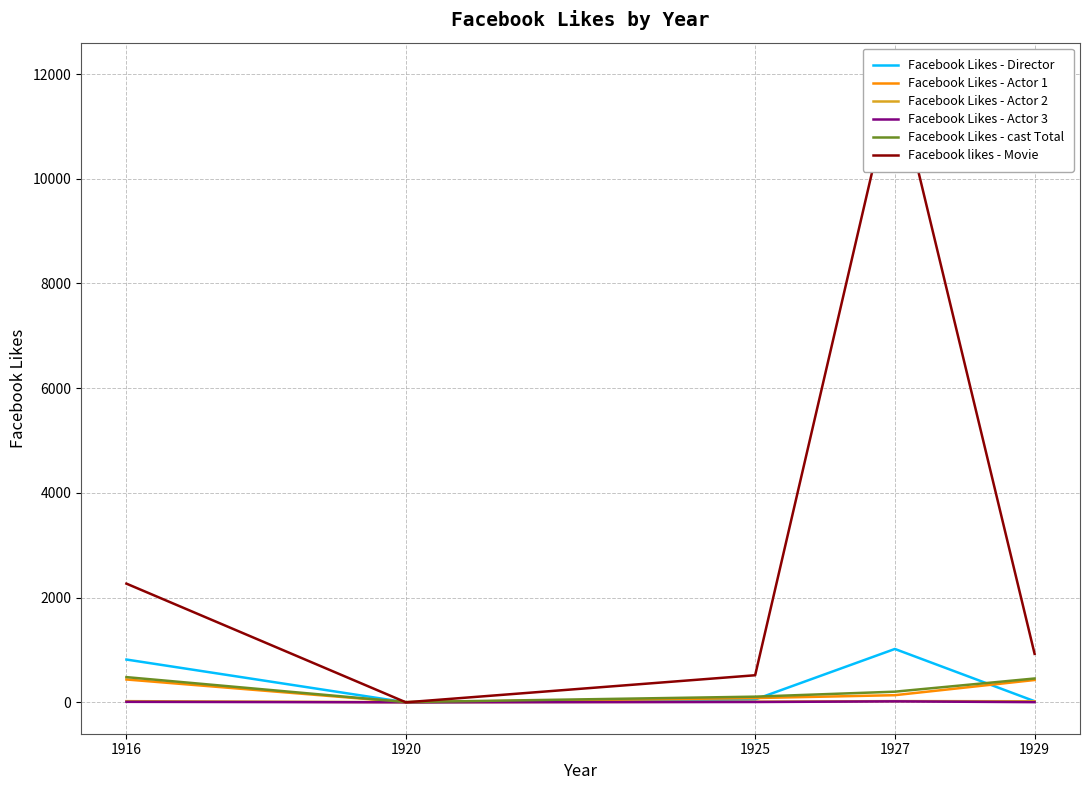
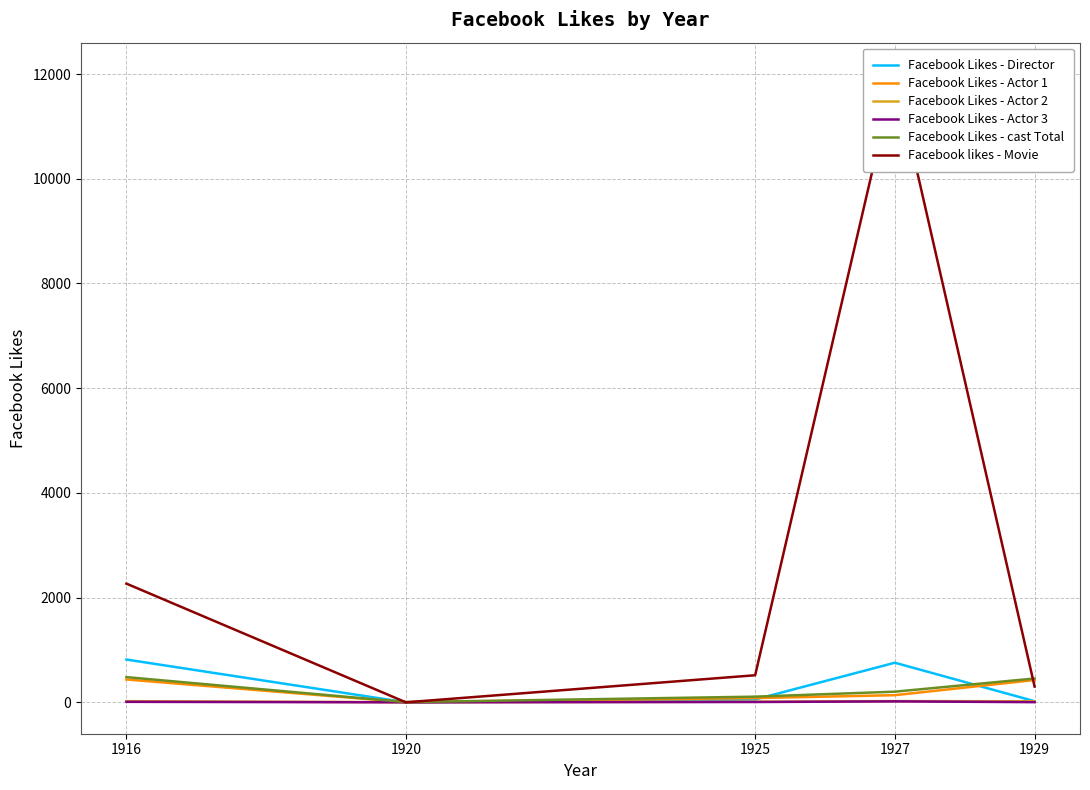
  {
    "Facebook Likes - Director": {
      "1916": 800,
-     "1927": 1000
+     "1927": 800
    },
    "Facebook Likes - cast Total": {
      "1927": 200
    },
    "Facebook likes - Movie": {
      "1916": 2300,
      "1925": 500,
-     "1929": 900
+     "1929": 300
    }
  }
